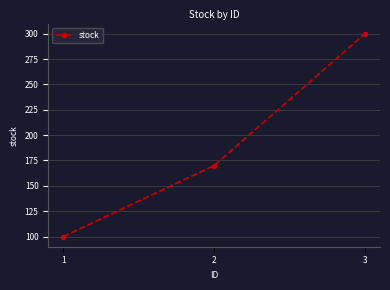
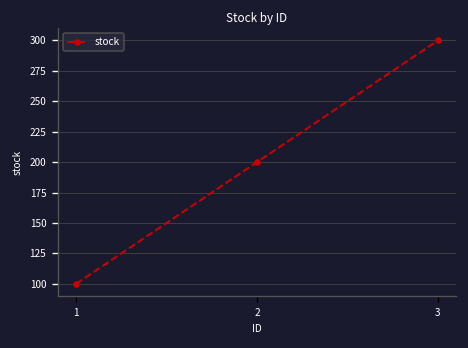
  {
    "1": 100,
-   "2": 170,
+   "2": 200,
    "3": 300
  }
